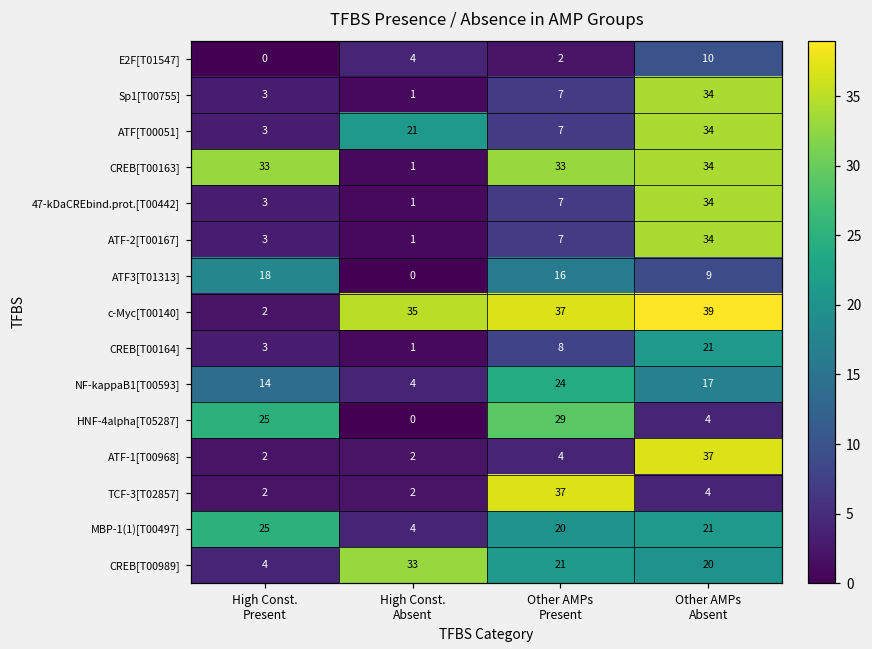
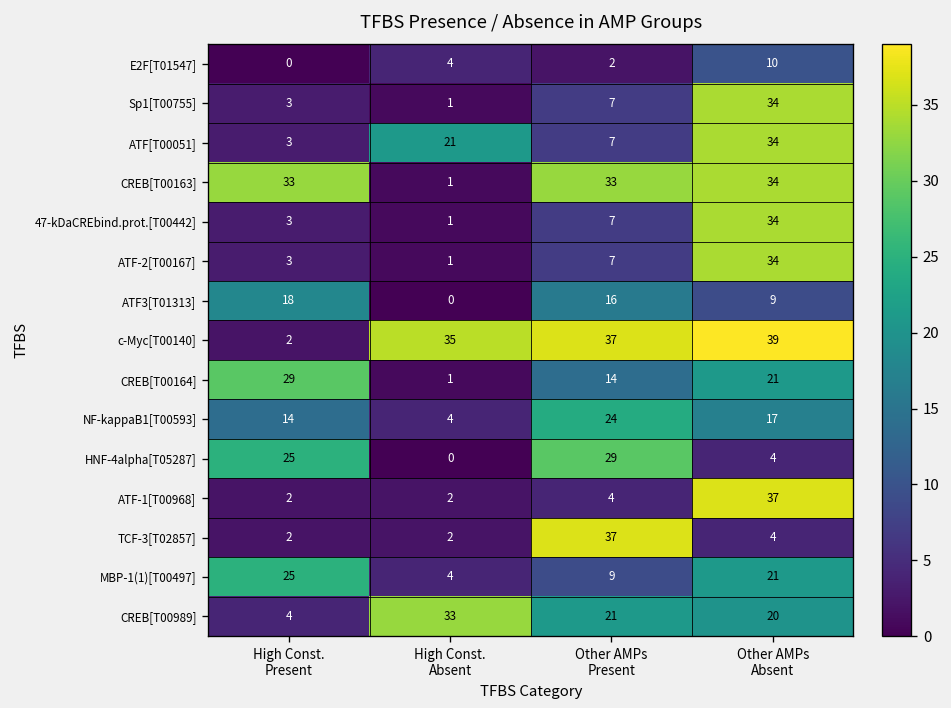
  {
    "E2F[T01547]": {
      "High Const. Present": 0,
      "High Const. Absent": 4,
      "Other AMPs Present": 2,
      "Other AMPs Absent": 10
    },
    "Sp1[T00755]": {
      "High Const. Present": 3,
      "High Const. Absent": 1,
      "Other AMPs Present": 7,
      "Other AMPs Absent": 34
    },
    "ATF[T00051]": {
      "High Const. Present": 3,
      "High Const. Absent": 21,
      "Other AMPs Present": 7,
      "Other AMPs Absent": 34
    },
    "CREB[T00163]": {
      "High Const. Present": 33,
      "High Const. Absent": 1,
      "Other AMPs Present": 33,
      "Other AMPs Absent": 34
    },
    "47-kDaCREbind.prot.[T00442]": {
      "High Const. Present": 3,
      "High Const. Absent": 1,
      "Other AMPs Present": 7,
      "Other AMPs Absent": 34
    },
    "ATF-2[T00167]": {
      "High Const. Present": 3,
      "High Const. Absent": 1,
      "Other AMPs Present": 7,
      "Other AMPs Absent": 34
    },
    "ATF3[T01313]": {
      "High Const. Present": 18,
      "High Const. Absent": 0,
      "Other AMPs Present": 16,
      "Other AMPs Absent": 9
    },
    "c-Myc[T00140]": {
      "High Const. Present": 2,
      "High Const. Absent": 35,
      "Other AMPs Present": 37,
      "Other AMPs Absent": 39
    },
    "CREB[T00164]": {
-     "High Const. Present": 3,
+     "High Const. Present": 29,
      "High Const. Absent": 1,
-     "Other AMPs Present": 8,
+     "Other AMPs Present": 14,
      "Other AMPs Absent": 21
    },
    "NF-kappaB1[T00593]": {
      "High Const. Present": 14,
      "High Const. Absent": 4,
      "Other AMPs Present": 24,
      "Other AMPs Absent": 17
    },
    "HNF-4alpha[T05287]": {
      "High Const. Present": 25,
      "High Const. Absent": 0,
      "Other AMPs Present": 29,
      "Other AMPs Absent": 4
    },
    "ATF-1[T00968]": {
      "High Const. Present": 2,
      "High Const. Absent": 2,
      "Other AMPs Present": 4,
      "Other AMPs Absent": 37
    },
    "TCF-3[T02857]": {
      "High Const. Present": 2,
      "High Const. Absent": 2,
      "Other AMPs Present": 37,
      "Other AMPs Absent": 4
    },
    "MBP-1(1)[T00497]": {
      "High Const. Present": 25,
      "High Const. Absent": 4,
-     "Other AMPs Present": 20,
+     "Other AMPs Present": 9,
      "Other AMPs Absent": 21
    },
    "CREB[T00989]": {
      "High Const. Present": 4,
      "High Const. Absent": 33,
      "Other AMPs Present": 21,
      "Other AMPs Absent": 20
    }
  }
